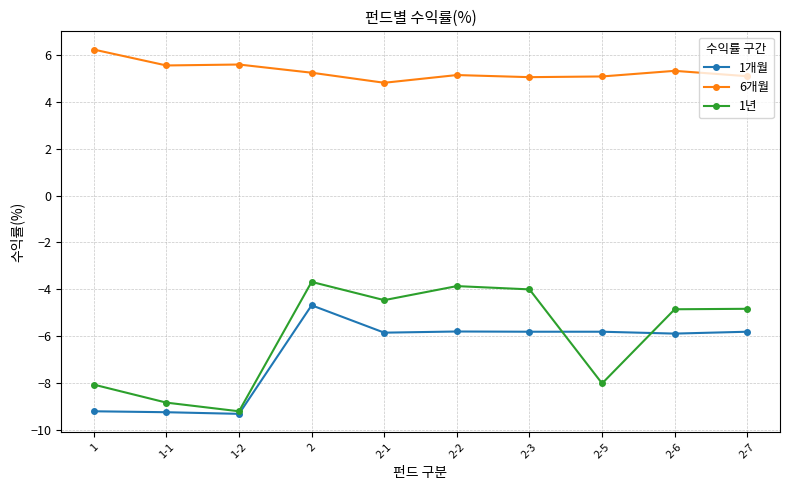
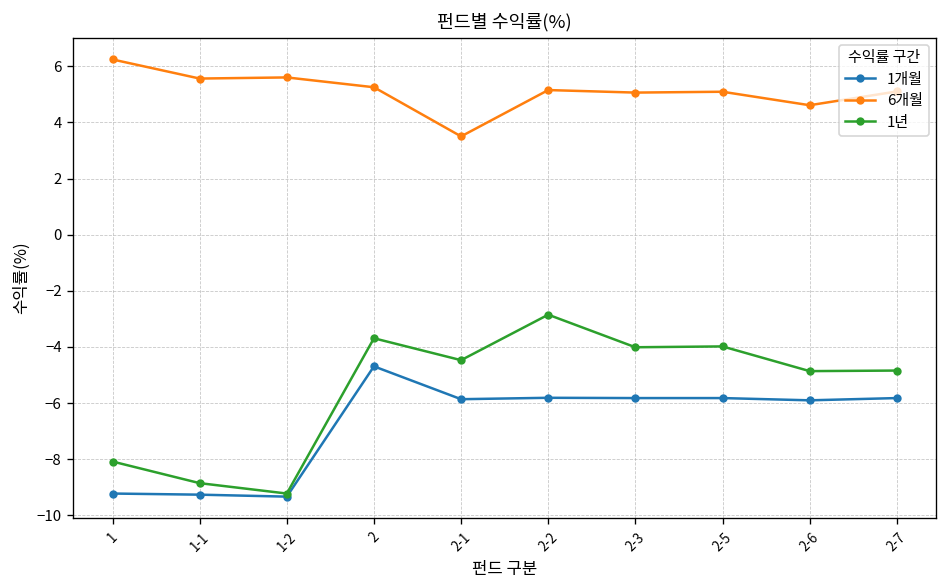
  {
    "1개월": {
      "1": -9.2,
      "1-1": -9.3,
      "1-2": -9.3,
      "2": -4.7,
      "2-1": -5.9,
      "2-2": -5.8,
      "2-3": -5.8,
      "2-5": -5.8,
      "2-6": -5.9,
      "2-7": -5.8
    },
    "6개월": {
      "1": 6.2,
      "1-1": 5.6,
      "1-2": 5.6,
      "2": 5.3,
-     "2-1": 4.8,
+     "2-1": 3.5,
      "2-2": 5.2,
      "2-3": 5.1,
      "2-5": 5.1,
-     "2-6": 5.3
+     "2-6": 4.6
    },
    "1년": {
      "1": -8.1,
      "1-1": -8.9,
      "1-2": -9.2,
      "2": -3.7,
      "2-1": -4.5,
-     "2-2": -3.9,
+     "2-2": -2.9,
      "2-3": -4.0,
-     "2-5": -8.0,
+     "2-5": -4.0,
      "2-6": -4.9,
      "2-7": -4.8
    }
  }
